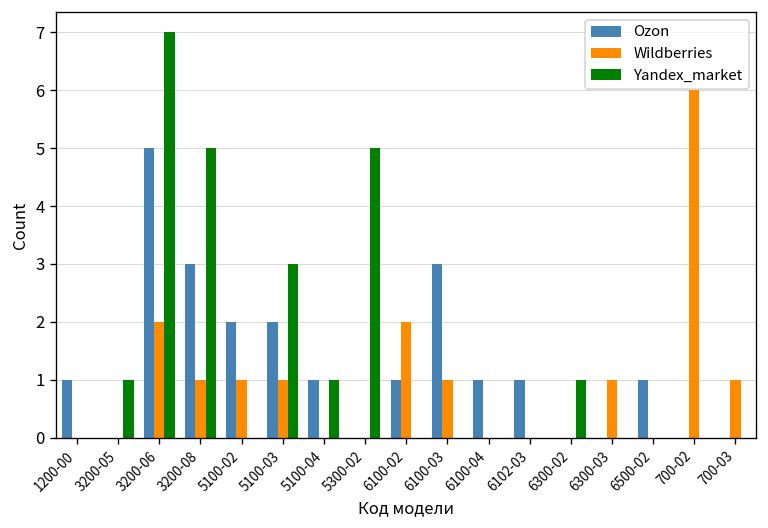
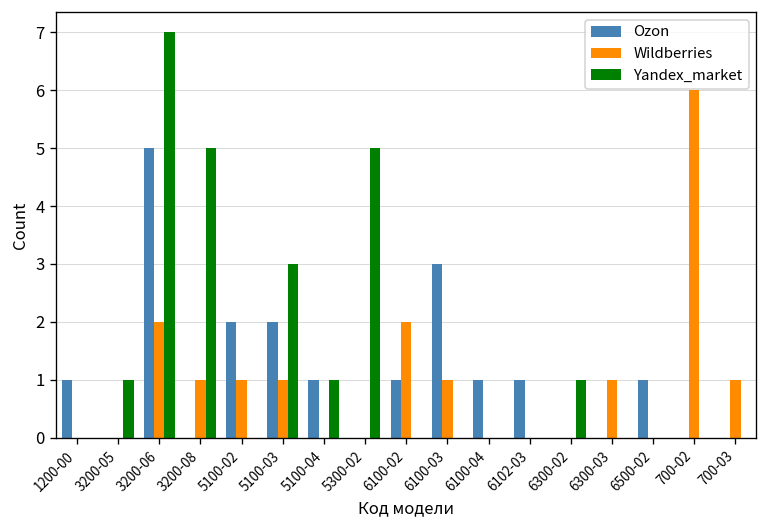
  {
    "Ozon": {
      "1200-00": 1,
      "3200-05": 0,
      "3200-06": 5,
-     "3200-08": 3,
+     "3200-08": 0,
      "5100-02": 2,
      "5100-03": 2,
      "5100-04": 1,
      "5300-02": 0,
      "6100-02": 1,
      "6100-03": 3,
      "6100-04": 1,
      "6102-03": 1,
      "6300-02": 0,
      "6300-03": 0,
      "6500-02": 1,
      "700-02": 0,
      "700-03": 0
    },
    "Wildberries": {
      "1200-00": 0,
      "3200-05": 0,
      "3200-06": 2,
      "3200-08": 1,
      "5100-02": 1,
      "5100-03": 1,
      "5100-04": 0,
      "5300-02": 0,
      "6100-02": 2,
      "6100-03": 1,
      "6100-04": 0,
      "6102-03": 0,
      "6300-02": 0,
      "6300-03": 1,
      "6500-02": 0,
      "700-02": 6,
      "700-03": 1
    },
    "Yandex_market": {
      "1200-00": 0,
      "3200-05": 1,
      "3200-06": 7,
      "3200-08": 5,
      "5100-02": 0,
      "5100-03": 3,
      "5100-04": 1,
      "5300-02": 5,
      "6100-02": 0,
      "6100-03": 0,
      "6100-04": 0,
      "6102-03": 0,
      "6300-02": 1,
      "6300-03": 0,
      "6500-02": 0,
      "700-02": 0,
      "700-03": 0
    }
  }
